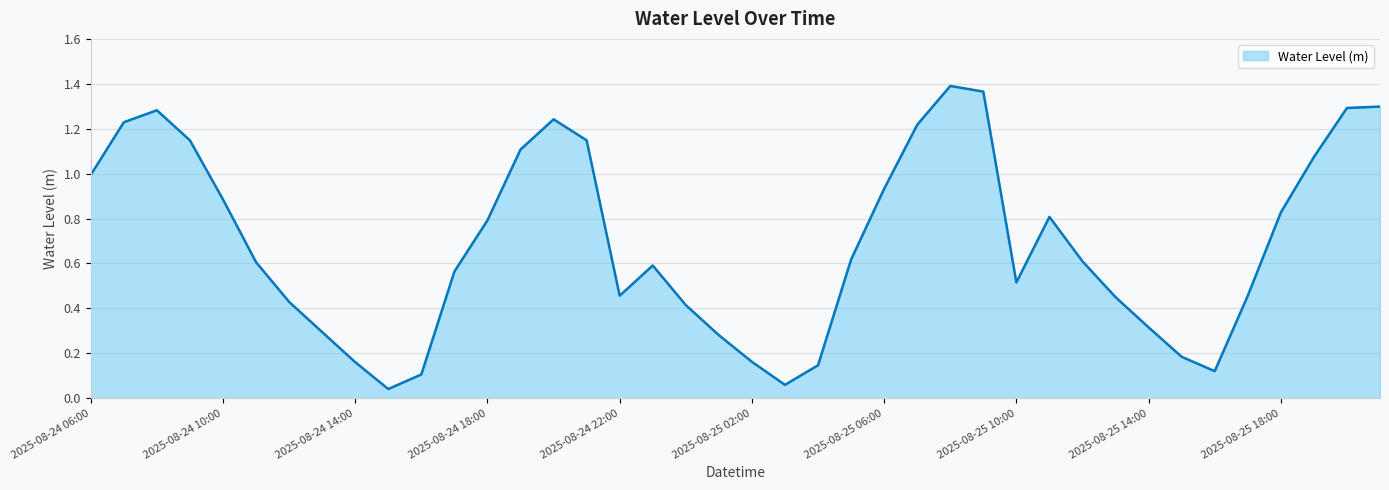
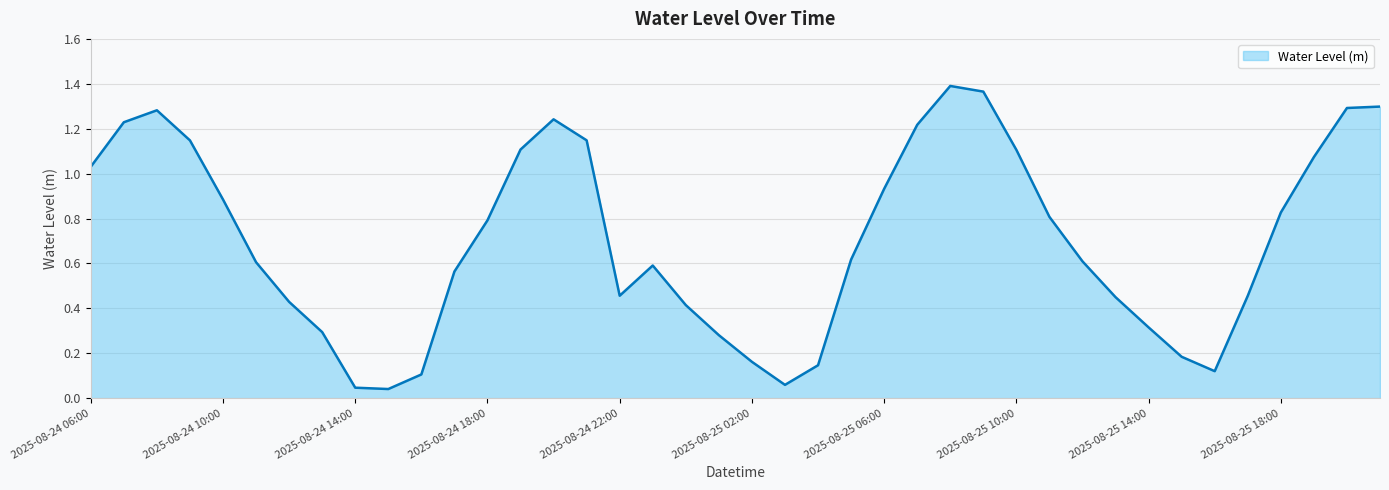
  {
-   "2025-08-24 06:00": 0.99,
+   "2025-08-24 06:00": 1.03,
    "2025-08-24 10:00": 0.88,
-   "2025-08-24 14:00": 0.16,
+   "2025-08-24 14:00": 0.05,
    "2025-08-24 18:00": 0.79,
    "2025-08-24 22:00": 0.46,
    "2025-08-25 02:00": 0.16,
    "2025-08-25 06:00": 0.93,
-   "2025-08-25 10:00": 0.52,
+   "2025-08-25 10:00": 1.11,
    "2025-08-25 14:00": 0.32,
    "2025-08-25 18:00": 0.83
  }
